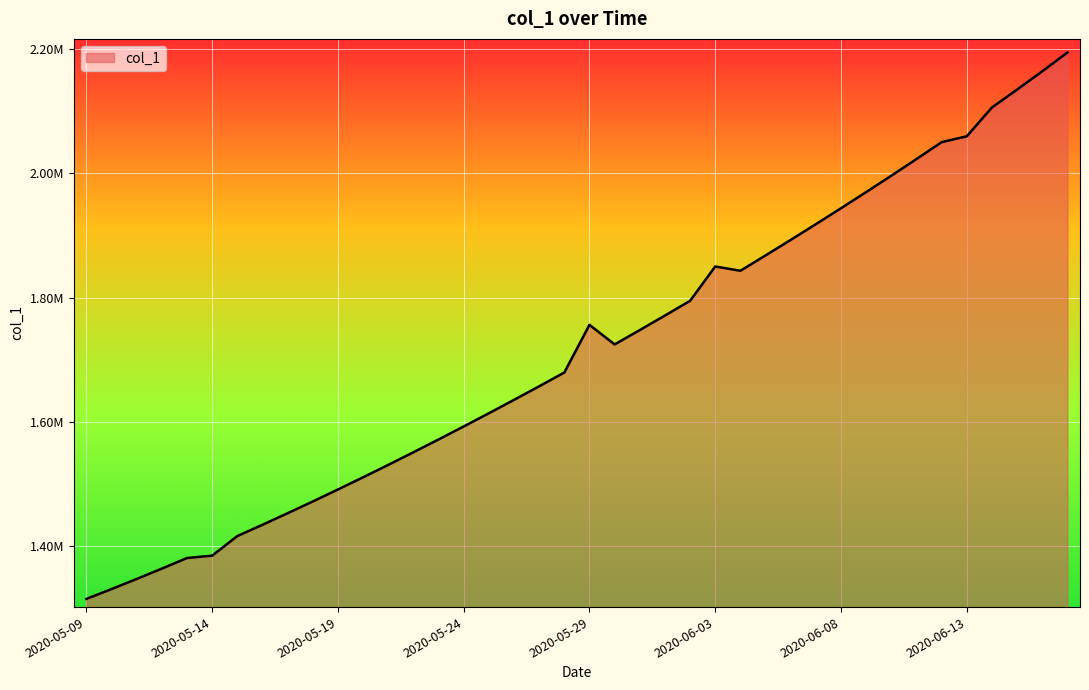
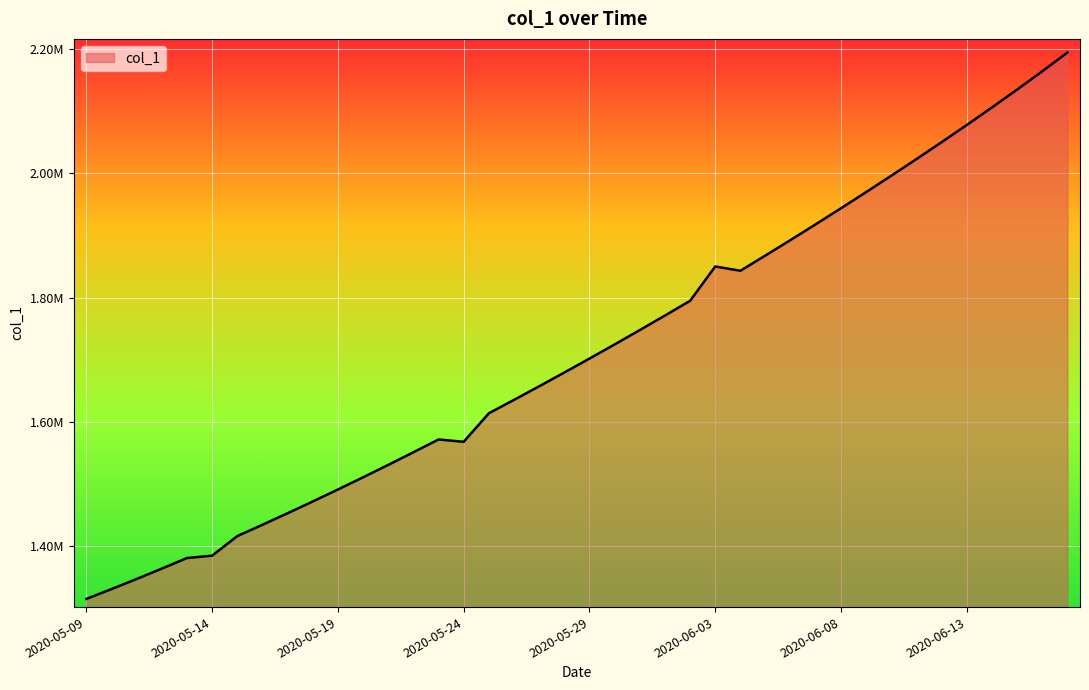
  {
    "2020-05-09": 1320000,
    "2020-05-14": 1380000,
    "2020-05-19": 1490000,
-   "2020-05-24": 1590000,
-   "2020-05-29": 1760000,
+   "2020-05-24": 1570000,
+   "2020-05-29": 1700000,
    "2020-06-03": 1850000,
    "2020-06-08": 1940000,
-   "2020-06-13": 2060000
+   "2020-06-13": 2080000
  }
